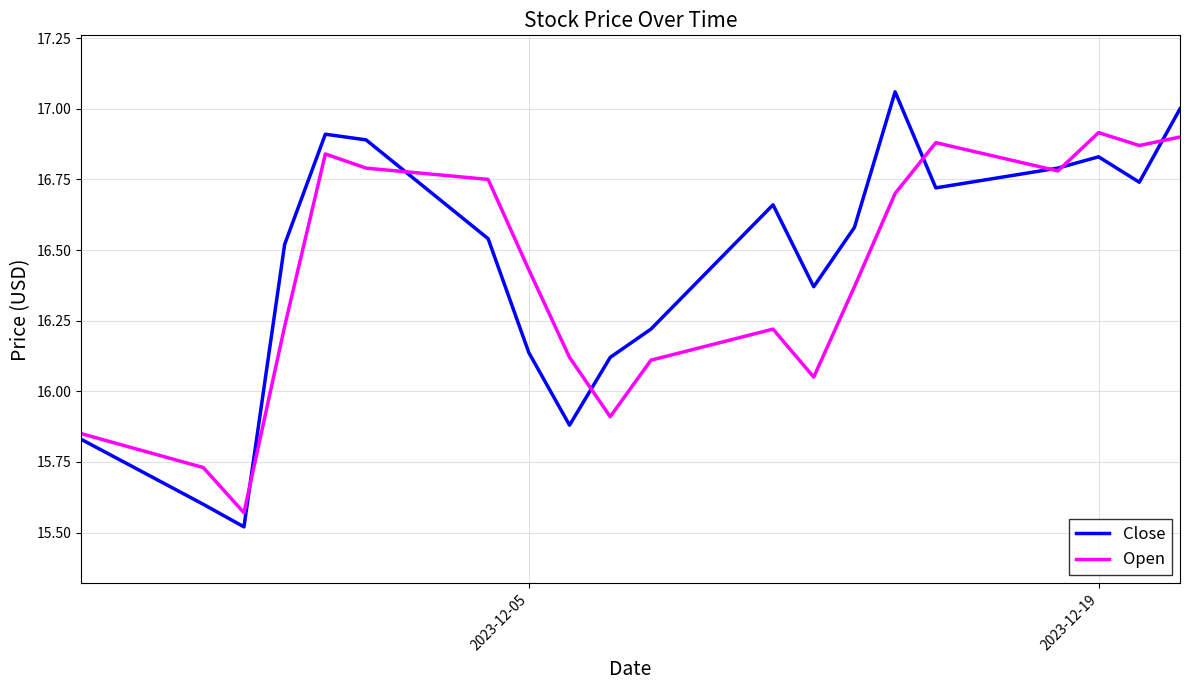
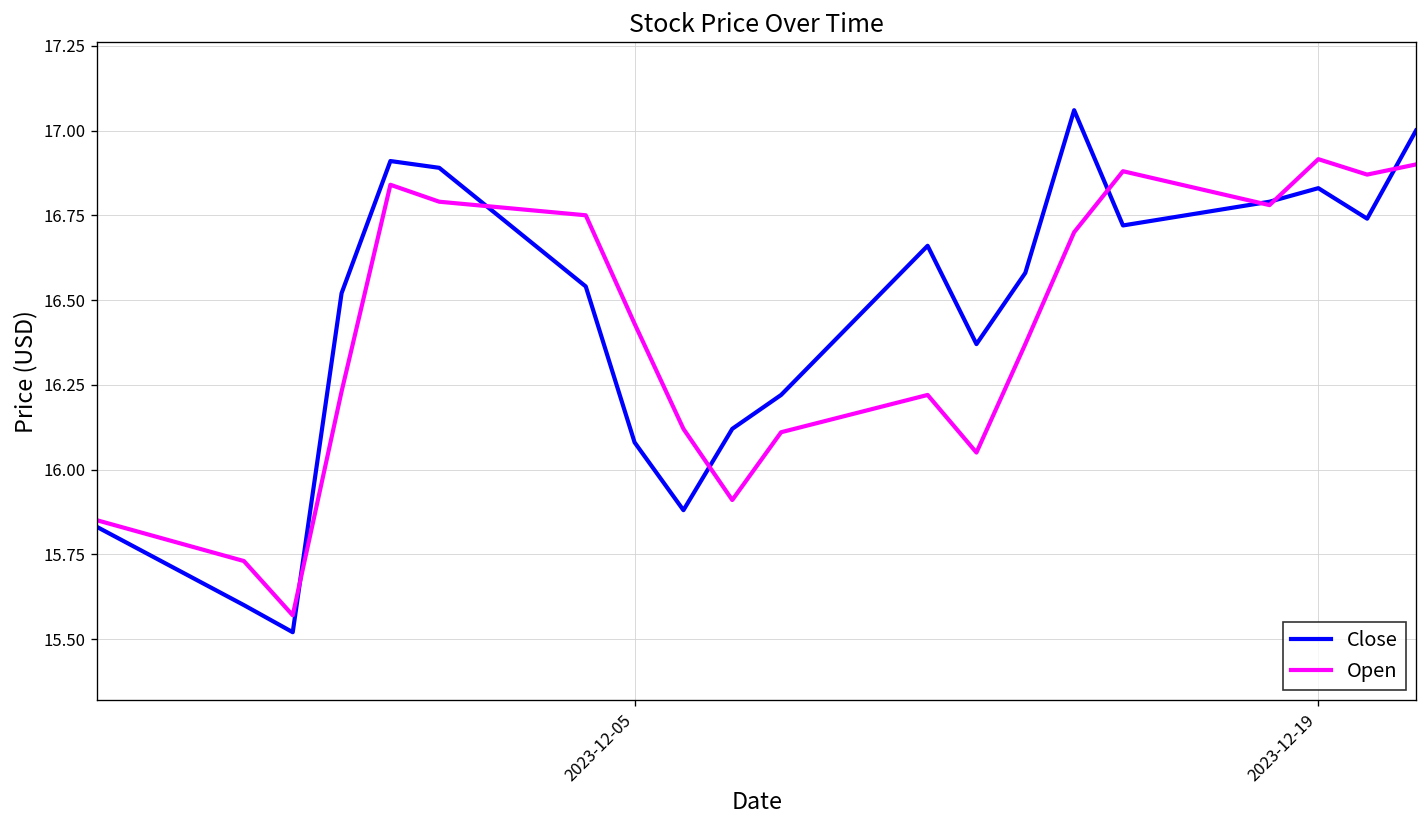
  {
    "Close": {
-     "2023-12-05": 16.14,
+     "2023-12-05": 16.08,
      "2023-12-19": 16.83
    },
    "Open": {
      "2023-12-05": 16.43,
      "2023-12-19": 16.92
    }
  }
